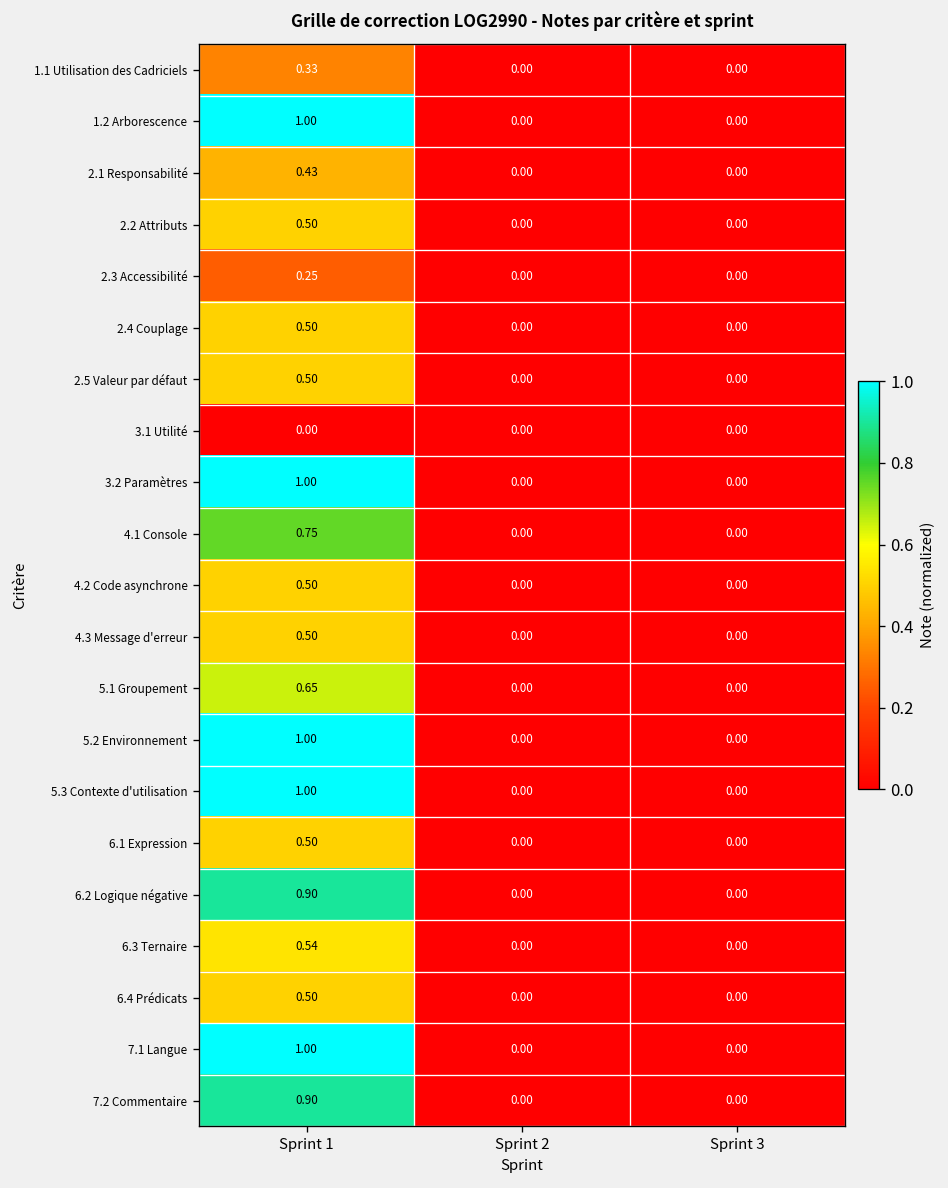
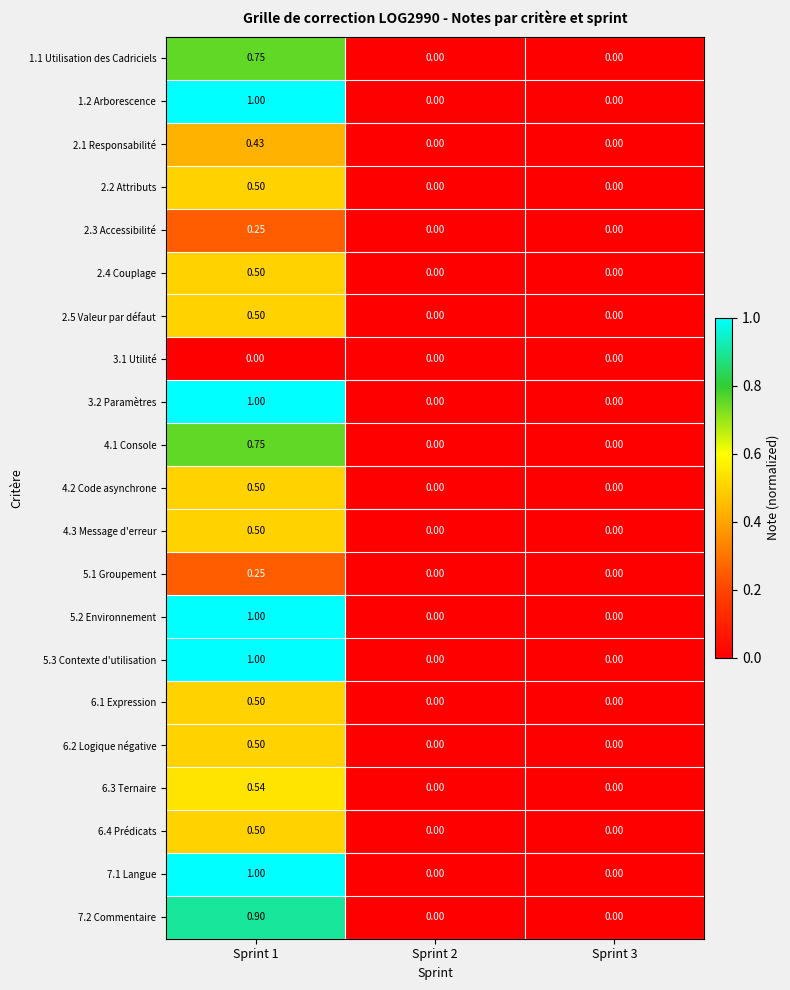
  {
    "1.1 Utilisation des Cadriciels": {
-     "Sprint 1": 0.33,
+     "Sprint 1": 0.75,
      "Sprint 2": 0.00,
      "Sprint 3": 0.00
    },
    "1.2 Arborescence": {
      "Sprint 1": 1.00,
      "Sprint 2": 0.00,
      "Sprint 3": 0.00
    },
    "2.1 Responsabilité": {
      "Sprint 1": 0.43,
      "Sprint 2": 0.00,
      "Sprint 3": 0.00
    },
    "2.2 Attributs": {
      "Sprint 1": 0.50,
      "Sprint 2": 0.00,
      "Sprint 3": 0.00
    },
    "2.3 Accessibilité": {
      "Sprint 1": 0.25,
      "Sprint 2": 0.00,
      "Sprint 3": 0.00
    },
    "2.4 Couplage": {
      "Sprint 1": 0.50,
      "Sprint 2": 0.00,
      "Sprint 3": 0.00
    },
    "2.5 Valeur par défaut": {
      "Sprint 1": 0.50,
      "Sprint 2": 0.00,
      "Sprint 3": 0.00
    },
    "3.1 Utilité": {
      "Sprint 1": 0.00,
      "Sprint 2": 0.00,
      "Sprint 3": 0.00
    },
    "3.2 Paramètres": {
      "Sprint 1": 1.00,
      "Sprint 2": 0.00,
      "Sprint 3": 0.00
    },
    "4.1 Console": {
      "Sprint 1": 0.75,
      "Sprint 2": 0.00,
      "Sprint 3": 0.00
    },
    "4.2 Code asynchrone": {
      "Sprint 1": 0.50,
      "Sprint 2": 0.00,
      "Sprint 3": 0.00
    },
    "4.3 Message d'erreur": {
      "Sprint 1": 0.50,
      "Sprint 2": 0.00,
      "Sprint 3": 0.00
    },
    "5.1 Groupement": {
-     "Sprint 1": 0.65,
+     "Sprint 1": 0.25,
      "Sprint 2": 0.00,
      "Sprint 3": 0.00
    },
    "5.2 Environnement": {
      "Sprint 1": 1.00,
      "Sprint 2": 0.00,
      "Sprint 3": 0.00
    },
    "5.3 Contexte d'utilisation": {
      "Sprint 1": 1.00,
      "Sprint 2": 0.00,
      "Sprint 3": 0.00
    },
    "6.1 Expression": {
      "Sprint 1": 0.50,
      "Sprint 2": 0.00,
      "Sprint 3": 0.00
    },
    "6.2 Logique négative": {
-     "Sprint 1": 0.90,
+     "Sprint 1": 0.50,
      "Sprint 2": 0.00,
      "Sprint 3": 0.00
    },
    "6.3 Ternaire": {
      "Sprint 1": 0.54,
      "Sprint 2": 0.00,
      "Sprint 3": 0.00
    },
    "6.4 Prédicats": {
      "Sprint 1": 0.50,
      "Sprint 2": 0.00,
      "Sprint 3": 0.00
    },
    "7.1 Langue": {
      "Sprint 1": 1.00,
      "Sprint 2": 0.00,
      "Sprint 3": 0.00
    },
    "7.2 Commentaire": {
      "Sprint 1": 0.90,
      "Sprint 2": 0.00,
      "Sprint 3": 0.00
    }
  }
